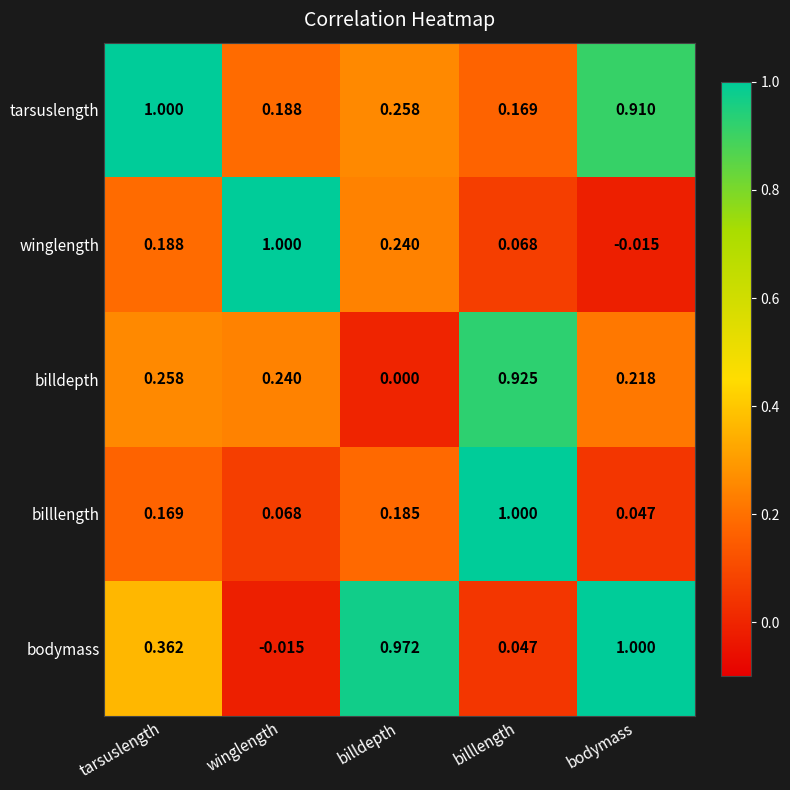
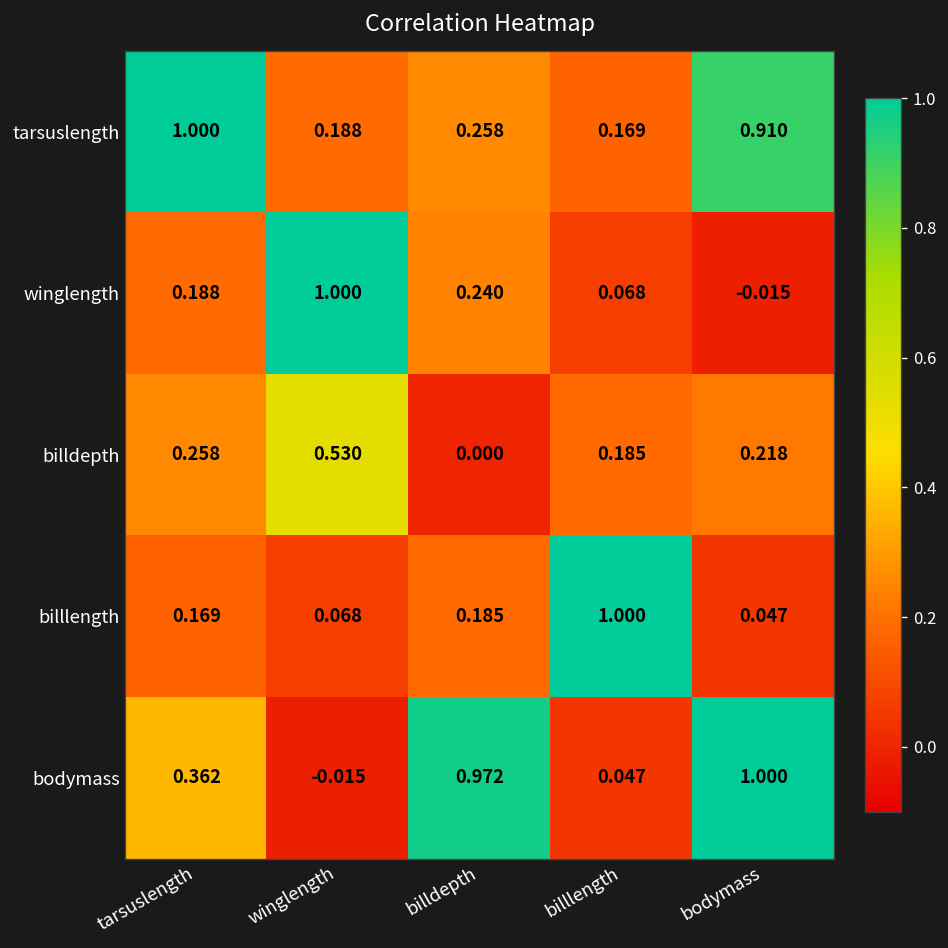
  {
    "tarsuslength": {
      "tarsuslength": 1.000,
      "winglength": 0.188,
      "billdepth": 0.258,
      "billlength": 0.169,
      "bodymass": 0.910
    },
    "winglength": {
      "tarsuslength": 0.188,
      "winglength": 1.000,
      "billdepth": 0.240,
      "billlength": 0.068,
      "bodymass": -0.015
    },
    "billdepth": {
      "tarsuslength": 0.258,
-     "winglength": 0.240,
+     "winglength": 0.530,
      "billdepth": 0.000,
-     "billlength": 0.925,
+     "billlength": 0.185,
      "bodymass": 0.218
    },
    "billlength": {
      "tarsuslength": 0.169,
      "winglength": 0.068,
      "billdepth": 0.185,
      "billlength": 1.000,
      "bodymass": 0.047
    },
    "bodymass": {
      "tarsuslength": 0.362,
      "winglength": -0.015,
      "billdepth": 0.972,
      "billlength": 0.047,
      "bodymass": 1.000
    }
  }
